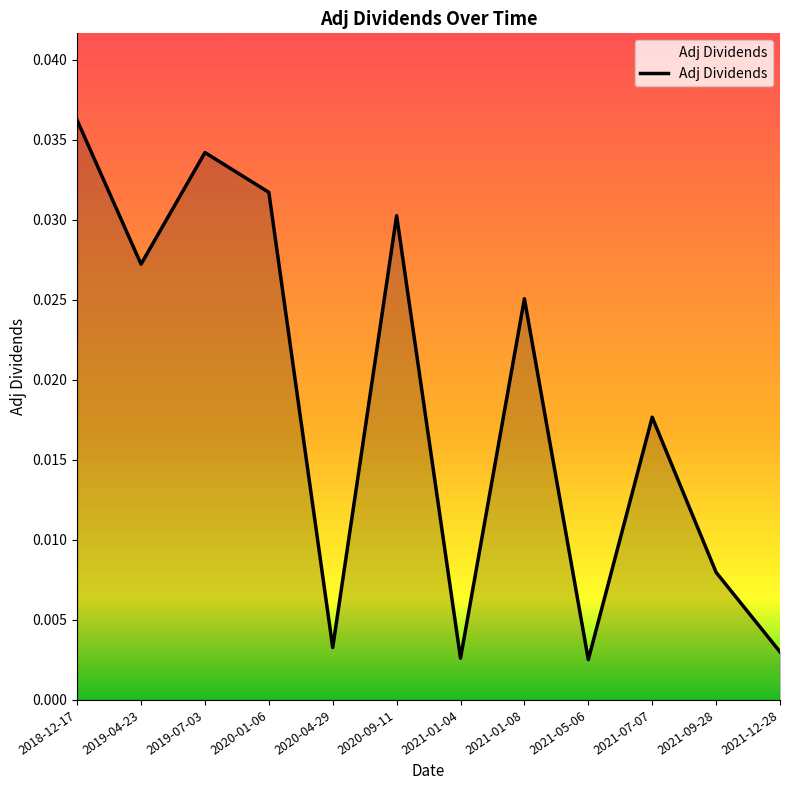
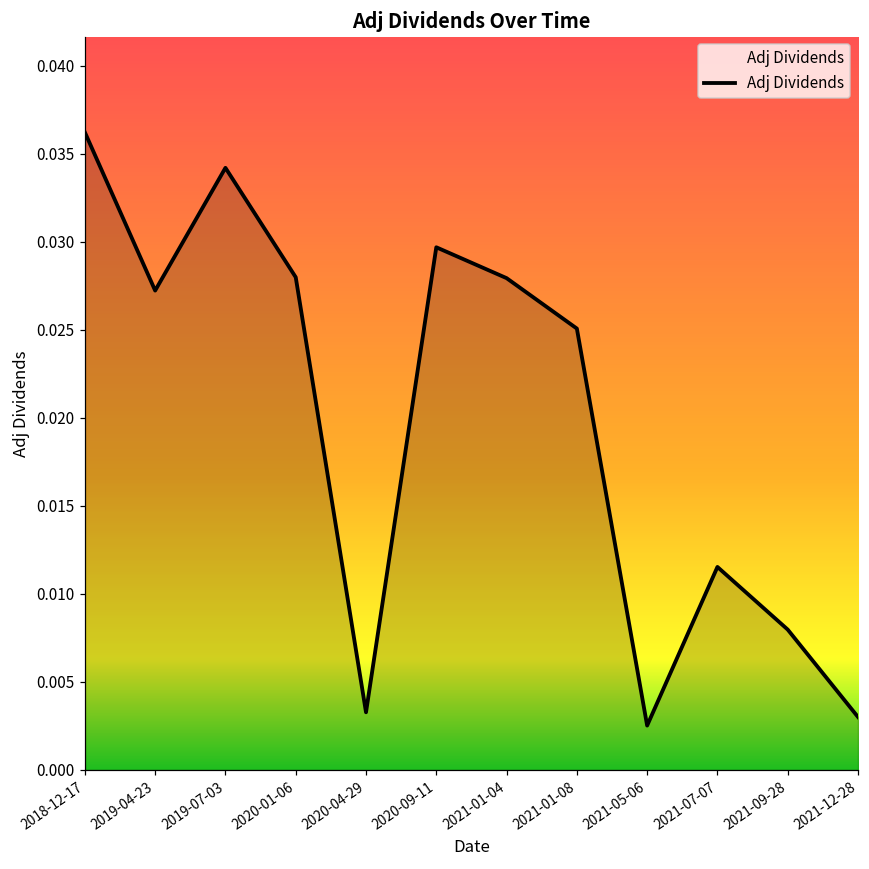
  {
    "2018-12-17": 0.0362,
    "2019-04-23": 0.0272,
    "2019-07-03": 0.0342,
-   "2020-01-06": 0.0317,
+   "2020-01-06": 0.0280,
    "2020-04-29": 0.0033,
-   "2020-09-11": 0.0303,
-   "2021-01-04": 0.0026,
+   "2020-09-11": 0.0297,
+   "2021-01-04": 0.0279,
    "2021-01-08": 0.0251,
    "2021-05-06": 0.0025,
-   "2021-07-07": 0.0177,
+   "2021-07-07": 0.0115,
    "2021-09-28": 0.0080,
    "2021-12-28": 0.0030
  }
